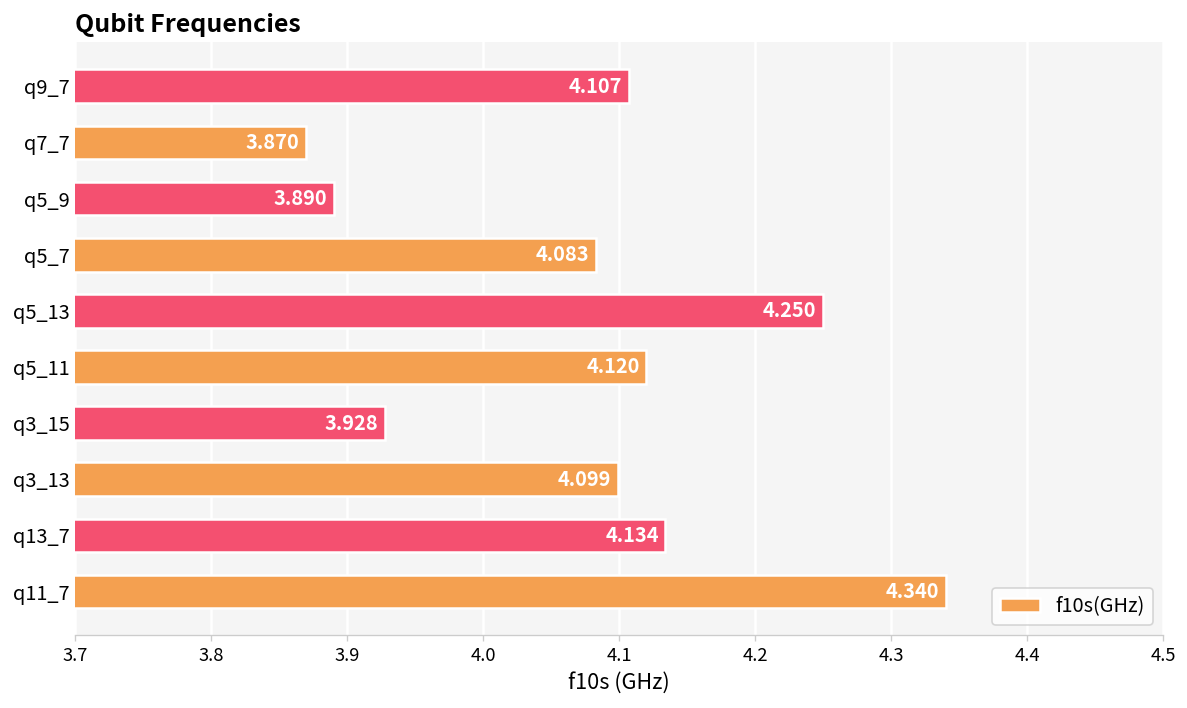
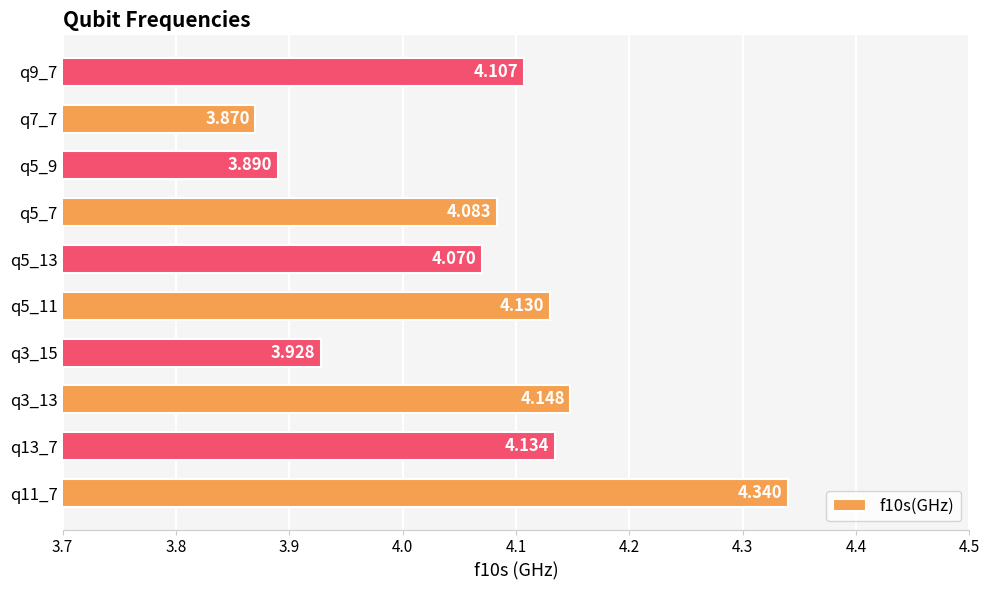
  {
    "q9_7": 4.107,
    "q7_7": 3.870,
    "q5_9": 3.890,
    "q5_7": 4.083,
-   "q5_13": 4.250,
-   "q5_11": 4.120,
+   "q5_13": 4.070,
+   "q5_11": 4.130,
    "q3_15": 3.928,
-   "q3_13": 4.099,
+   "q3_13": 4.148,
    "q13_7": 4.134,
    "q11_7": 4.340
  }
